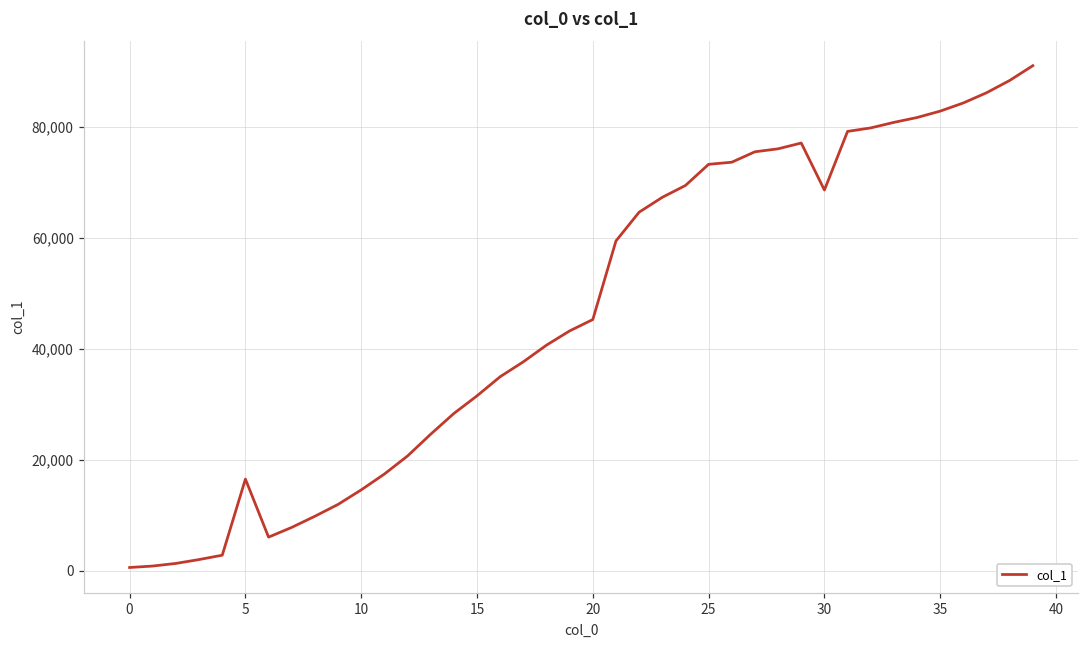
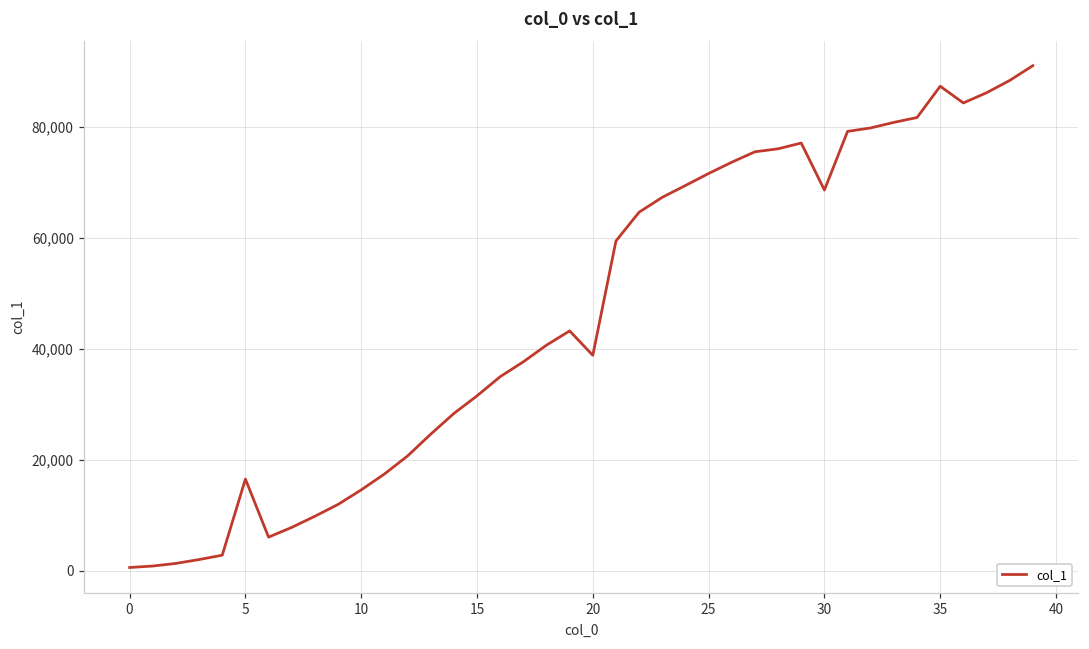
  {
    "0": "1,000",
    "5": "17,000",
    "10": "15,000",
    "15": "32,000",
-   "20": "45,000",
-   "25": "73,000",
+   "20": "39,000",
+   "25": "72,000",
    "30": "69,000",
-   "35": "83,000"
+   "35": "87,000"
  }
